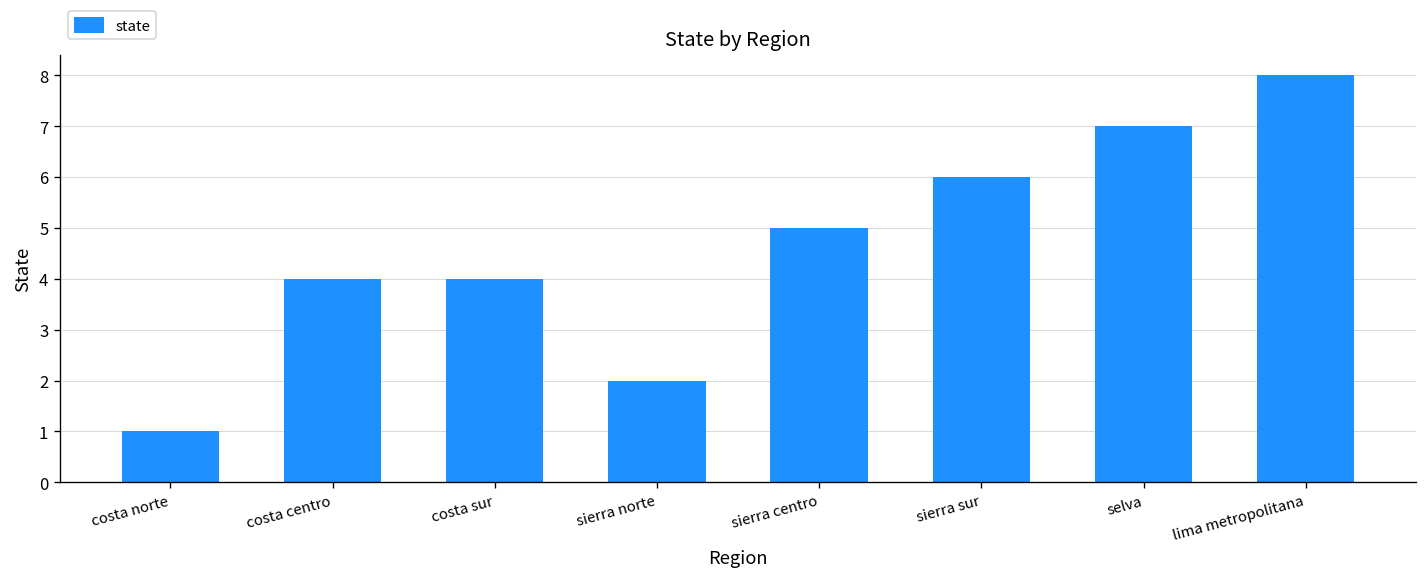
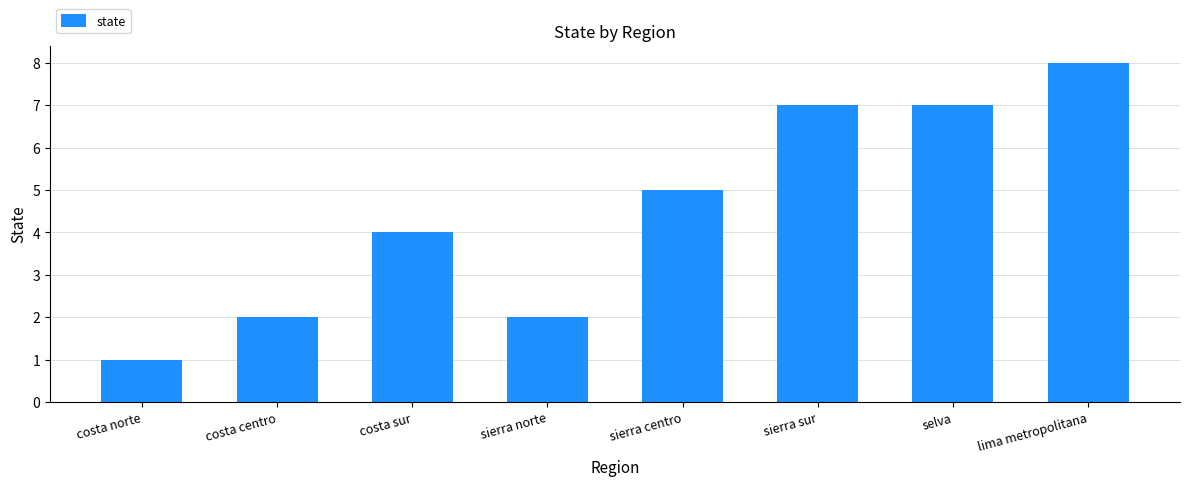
  {
    "costa norte": 1,
-   "costa centro": 4,
+   "costa centro": 2,
    "costa sur": 4,
    "sierra norte": 2,
    "sierra centro": 5,
-   "sierra sur": 6,
+   "sierra sur": 7,
    "selva": 7,
    "lima metropolitana": 8
  }
